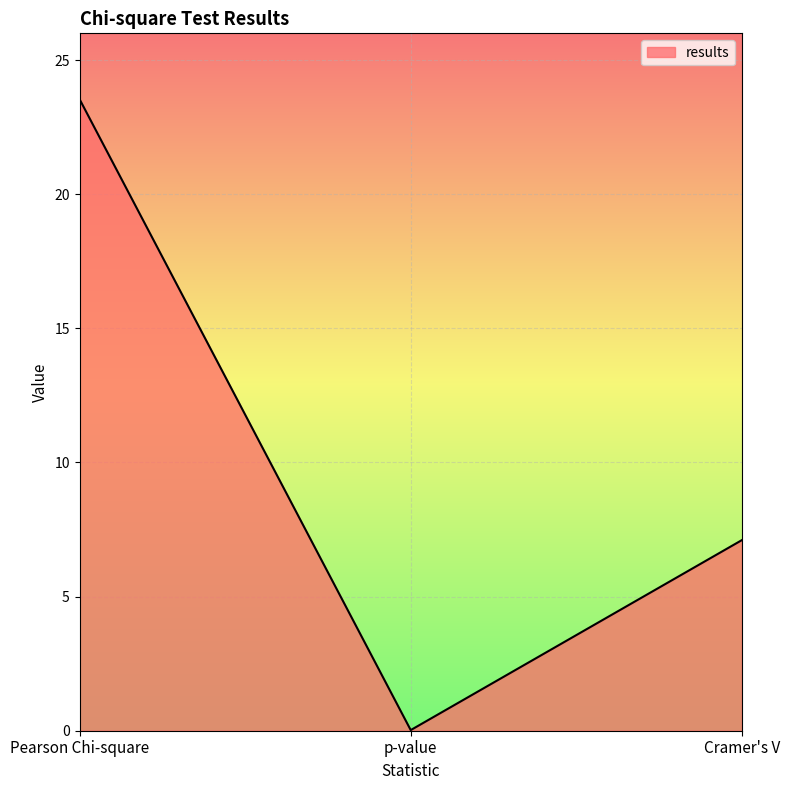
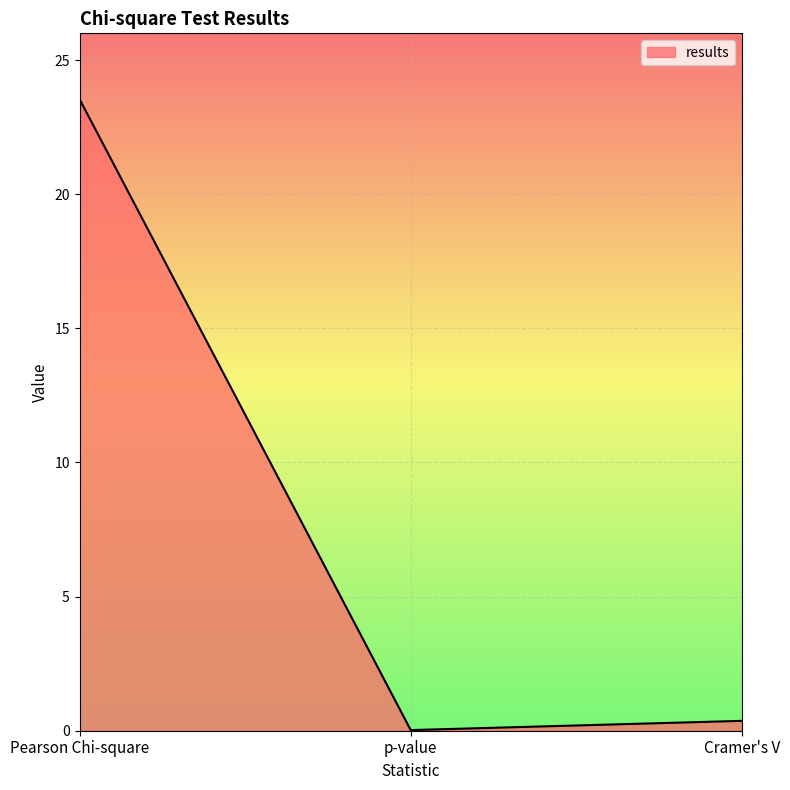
  {
    "Pearson Chi-square": 23.5,
    "p-value": 0.0,
-   "Cramer's V": 7.1
+   "Cramer's V": 0.4
  }
